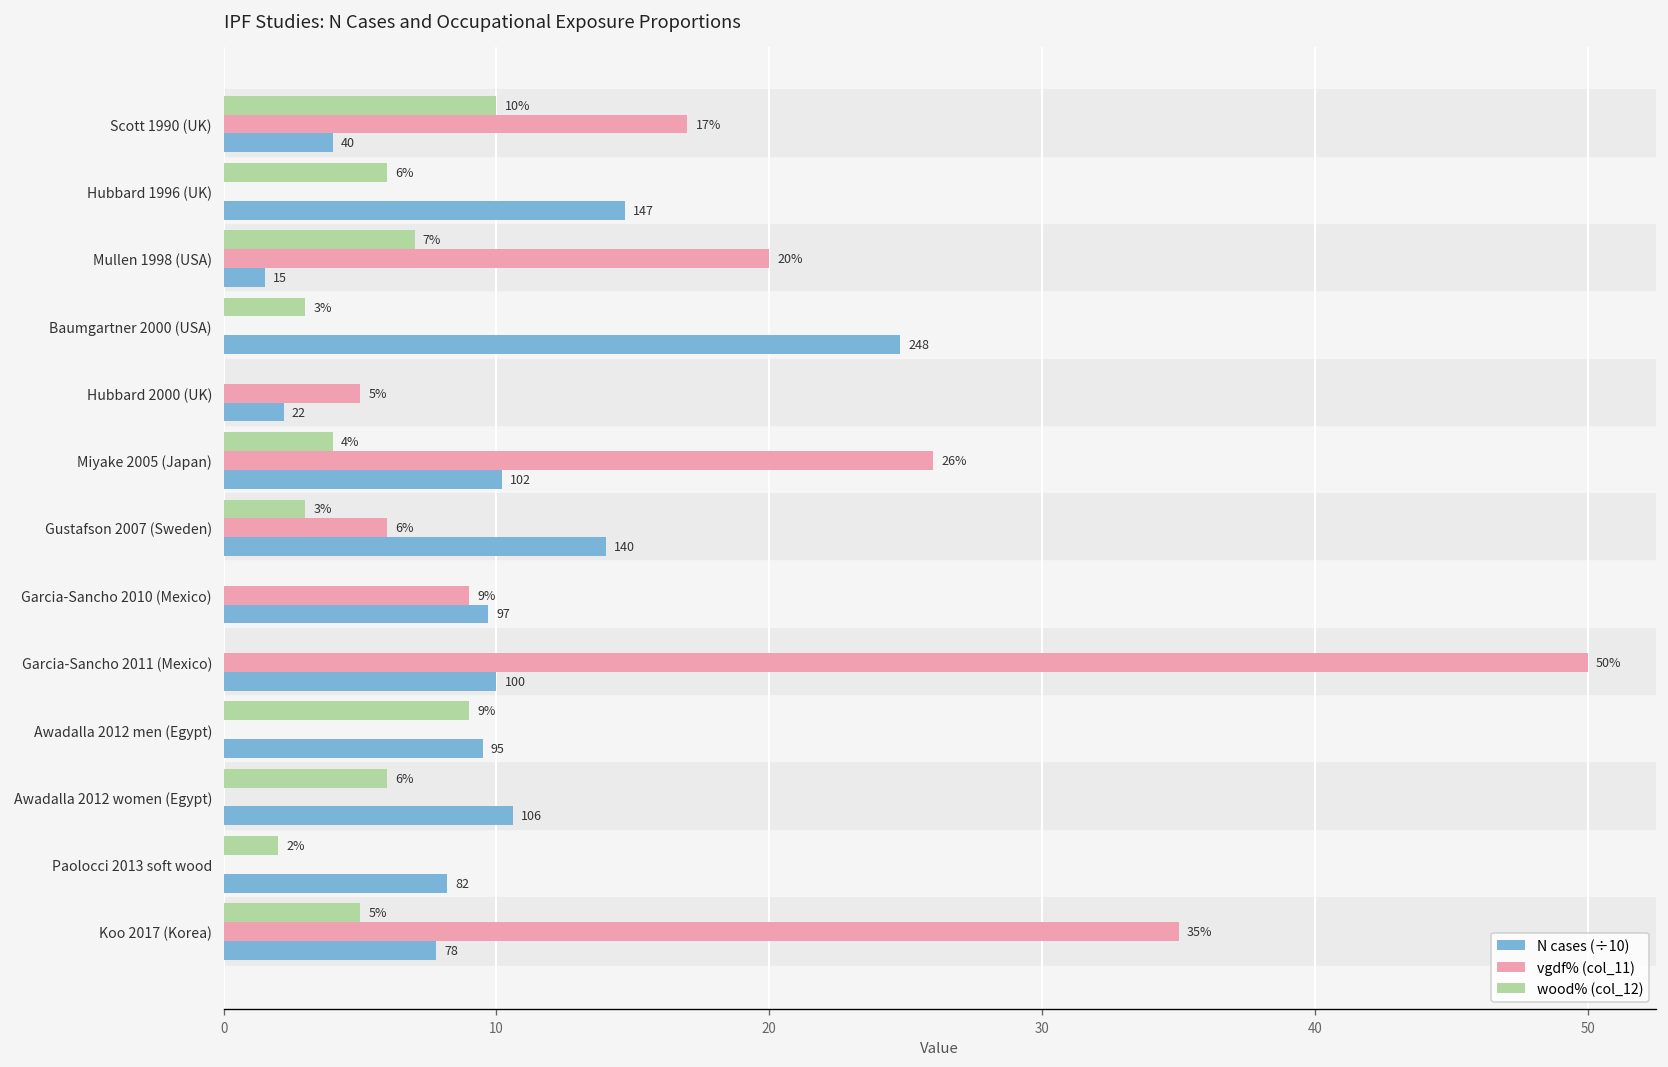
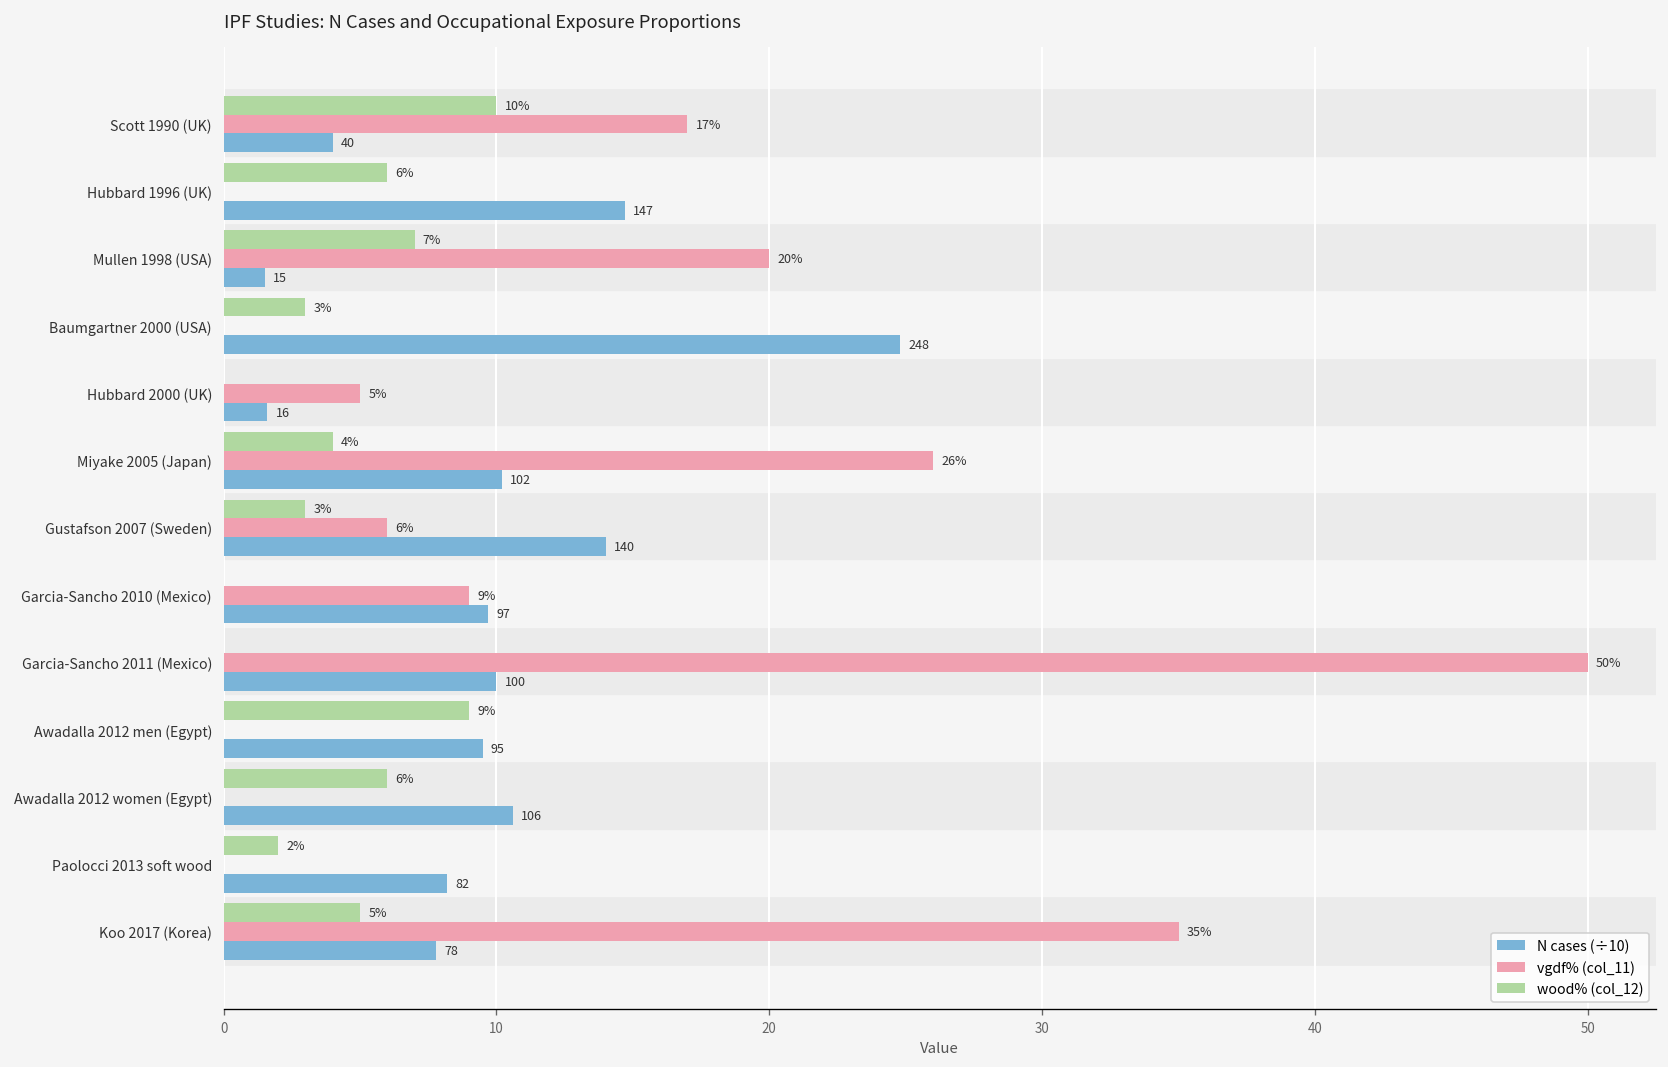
  {
    "N cases (÷10)": {
-     "Hubbard 2000 (UK)": "22"
+     "Hubbard 2000 (UK)": "16"
    },
    "vgdf% (col_11)": {
      "Scott 1990 (UK)": "17%",
      "Mullen 1998 (USA)": "20%",
      "Hubbard 2000 (UK)": "5%",
      "Miyake 2005 (Japan)": "26%",
      "Gustafson 2007 (Sweden)": "6%",
      "Garcia-Sancho 2010 (Mexico)": "9%",
      "Garcia-Sancho 2011 (Mexico)": "50%",
      "Koo 2017 (Korea)": "35%"
    },
    "wood% (col_12)": {
      "Scott 1990 (UK)": "10%",
      "Hubbard 1996 (UK)": "6%",
      "Mullen 1998 (USA)": "7%",
      "Baumgartner 2000 (USA)": "3%",
      "Miyake 2005 (Japan)": "4%",
      "Gustafson 2007 (Sweden)": "3%",
      "Awadalla 2012 men (Egypt)": "9%",
      "Awadalla 2012 women (Egypt)": "6%",
      "Paolocci 2013 soft wood": "2%",
      "Koo 2017 (Korea)": "5%"
    }
  }
